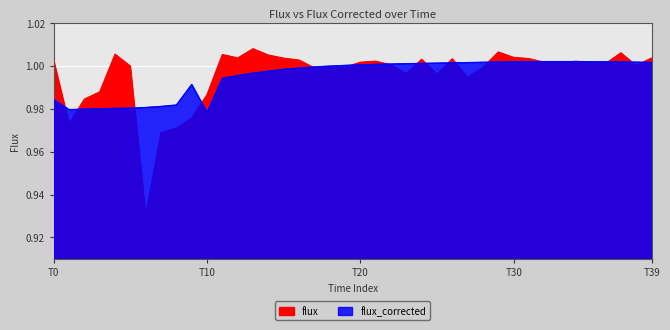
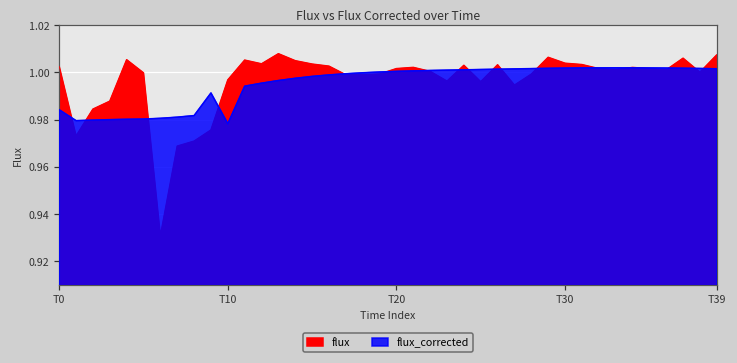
  {
    "flux": {
      "T0": 1.003,
-     "T10": 0.987,
+     "T10": 0.997,
      "T20": 1.002,
      "T30": 1.004,
-     "T39": 1.004
+     "T39": 1.007
    },
    "flux_corrected": {
      "T0": 0.984,
      "T10": 0.978,
      "T20": 1.000,
      "T30": 1.002,
      "T39": 1.002
    }
  }
